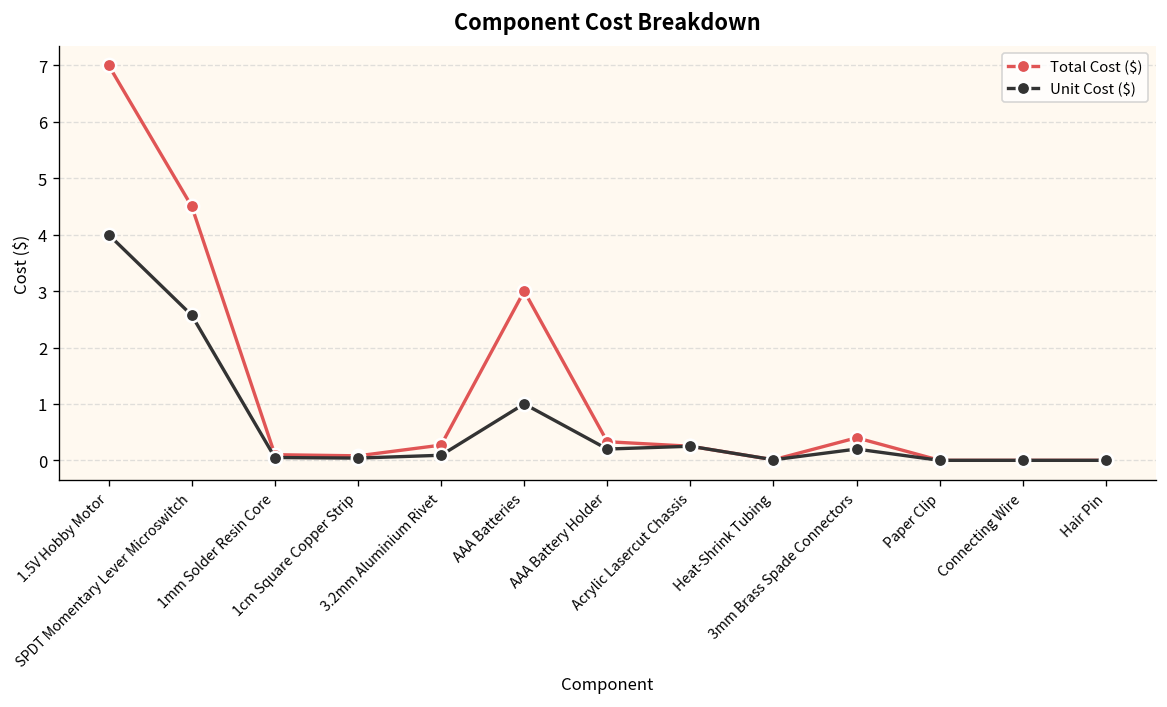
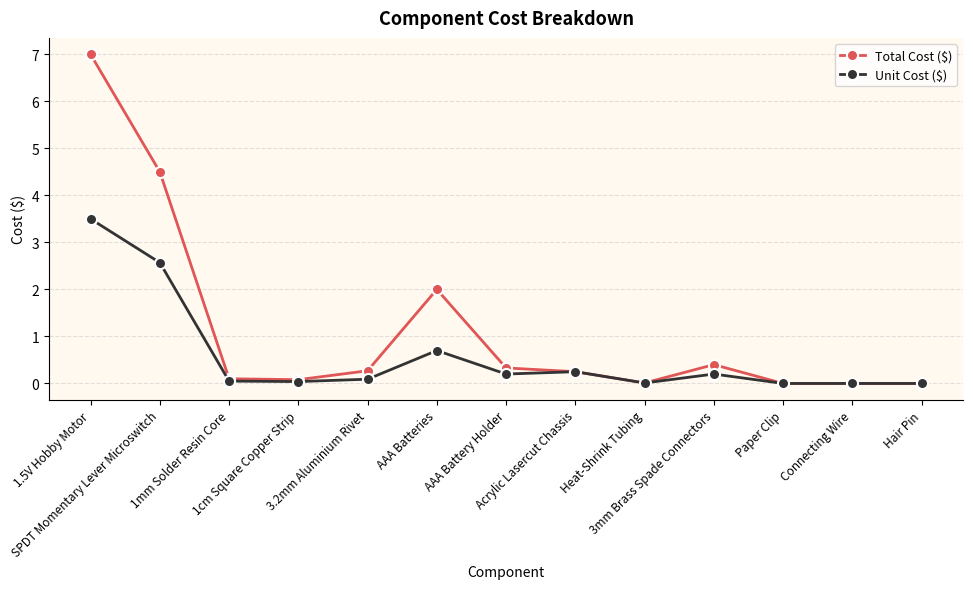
  {
    "Total Cost ($)": {
      "1.5V Hobby Motor": 7,
      "SPDT Momentary Lever Microswitch": 4.5,
      "3.2mm Aluminium Rivet": 0.3,
-     "AAA Batteries": 3,
+     "AAA Batteries": 2,
      "AAA Battery Holder": 0.3,
      "3mm Brass Spade Connectors": 0.4
    },
    "Unit Cost ($)": {
-     "1.5V Hobby Motor": 4.0,
+     "1.5V Hobby Motor": 3.5,
      "SPDT Momentary Lever Microswitch": 2.6,
      "3.2mm Aluminium Rivet": 0.1,
-     "AAA Batteries": 1.0,
+     "AAA Batteries": 0.7,
      "AAA Battery Holder": 0.2,
      "3mm Brass Spade Connectors": 0.2
    }
  }
